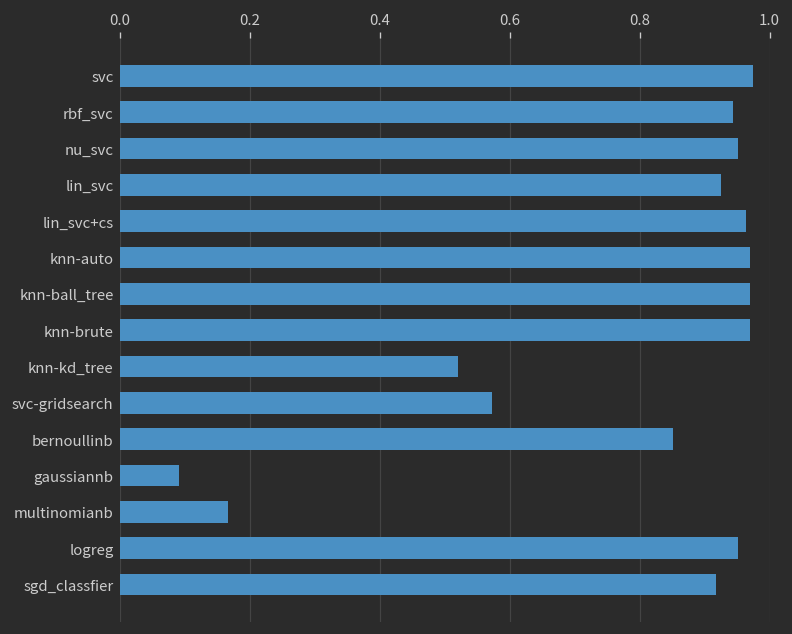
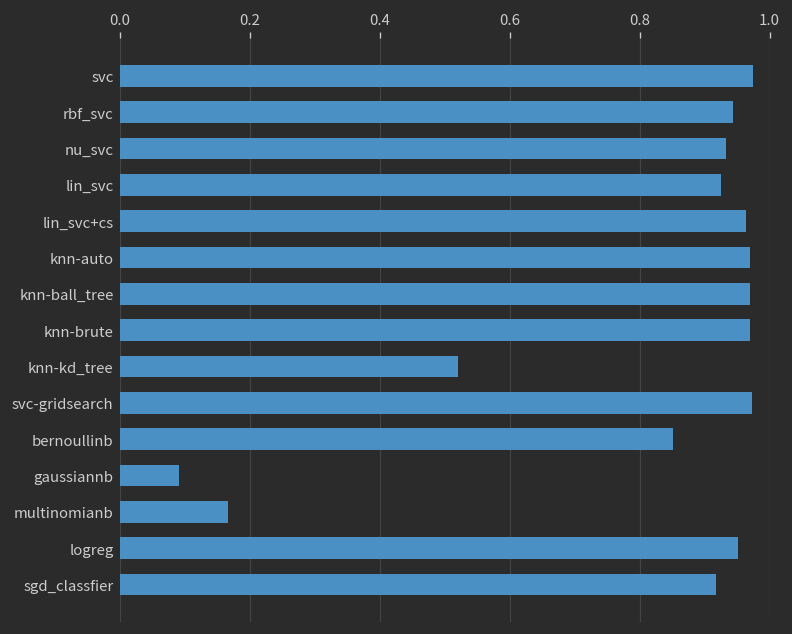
  {
    "svc": 0.97,
    "rbf_svc": 0.94,
-   "nu_svc": 0.95,
+   "nu_svc": 0.93,
    "lin_svc": 0.93,
    "lin_svc+cs": 0.96,
    "knn-auto": 0.97,
    "knn-ball_tree": 0.97,
    "knn-brute": 0.97,
    "knn-kd_tree": 0.52,
-   "svc-gridsearch": 0.57,
+   "svc-gridsearch": 0.97,
    "bernoullinb": 0.85,
    "gaussiannb": 0.09,
    "multinomianb": 0.17,
    "logreg": 0.95,
    "sgd_classfier": 0.92
  }
